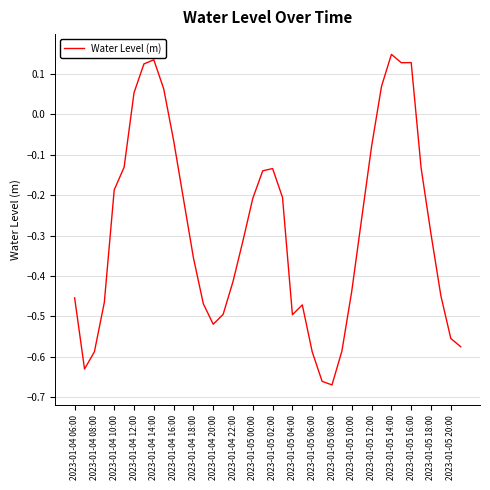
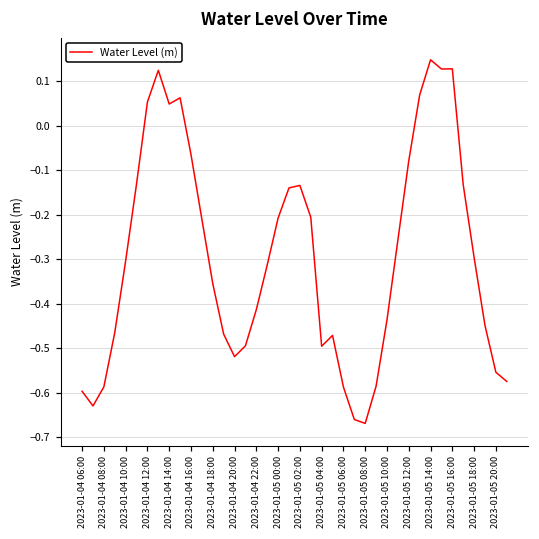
  {
-   "2023-01-04 06:00": -0.45,
+   "2023-01-04 06:00": -0.60,
    "2023-01-04 08:00": -0.59,
-   "2023-01-04 10:00": -0.19,
+   "2023-01-04 10:00": -0.30,
    "2023-01-04 12:00": 0.05,
-   "2023-01-04 14:00": 0.13,
+   "2023-01-04 14:00": 0.05,
    "2023-01-04 16:00": -0.07,
    "2023-01-04 18:00": -0.35,
    "2023-01-04 20:00": -0.52,
    "2023-01-04 22:00": -0.41,
    "2023-01-05 00:00": -0.21,
    "2023-01-05 02:00": -0.13,
    "2023-01-05 04:00": -0.50,
    "2023-01-05 06:00": -0.59,
    "2023-01-05 08:00": -0.67,
    "2023-01-05 10:00": -0.44,
    "2023-01-05 12:00": -0.08,
    "2023-01-05 14:00": 0.15,
    "2023-01-05 16:00": 0.13,
    "2023-01-05 18:00": -0.30,
    "2023-01-05 20:00": -0.55
  }
